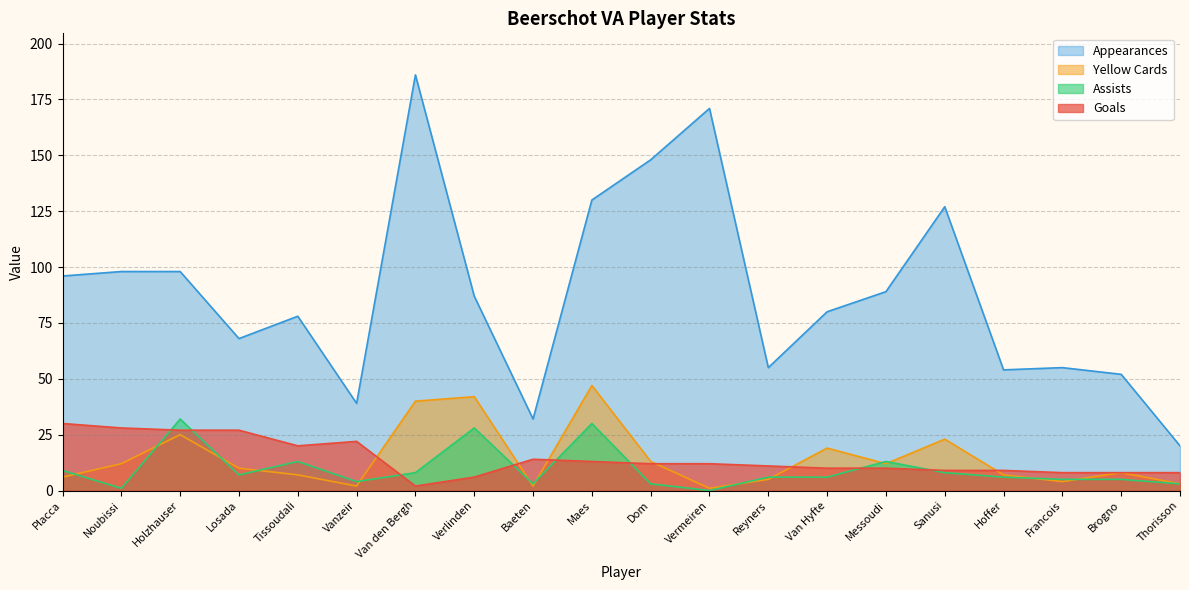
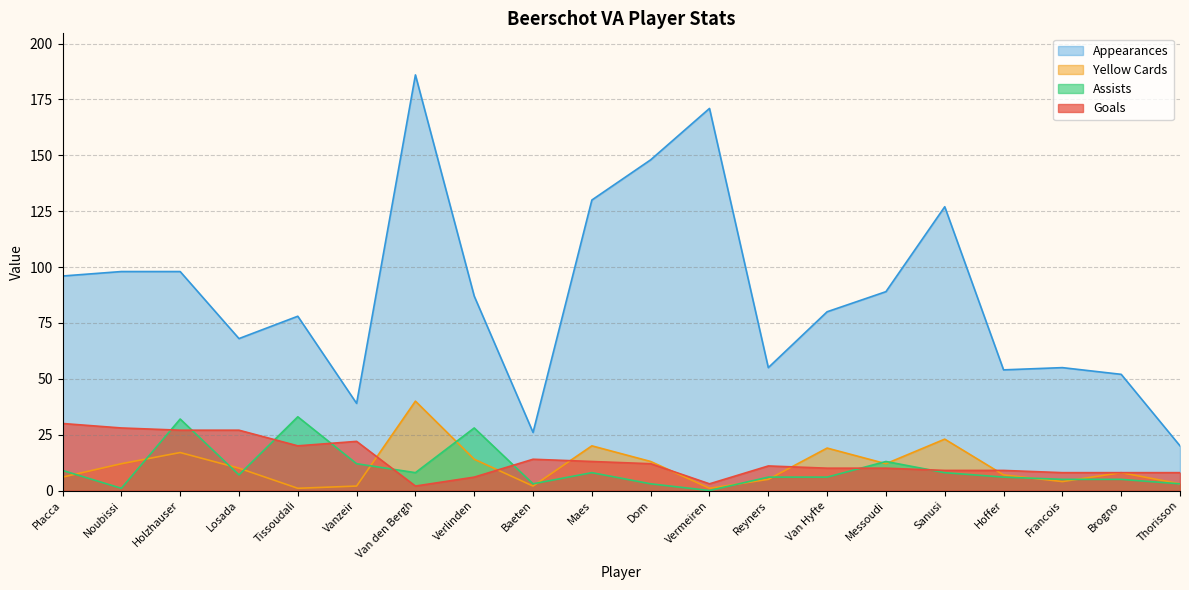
  {
    "Appearances": {
      "Placca": 96,
      "Noubissi": 98,
      "Holzhauser": 98,
      "Losada": 68,
      "Tissoudali": 78,
      "Vanzeir": 39,
      "Van den Bergh": 186,
      "Verlinden": 87,
-     "Baeten": 32,
+     "Baeten": 26,
      "Maes": 130,
      "Dom": 148,
      "Vermeiren": 171,
      "Reyners": 55,
      "Van Hyfte": 80,
      "Messoudi": 89,
      "Sanusi": 127,
      "Hoffer": 54,
      "Francois": 55,
      "Brogno": 52,
      "Thorisson": 20
    },
    "Yellow Cards": {
      "Placca": 6,
      "Noubissi": 12,
-     "Holzhauser": 25,
+     "Holzhauser": 17,
      "Losada": 10,
-     "Tissoudali": 7,
+     "Tissoudali": 1,
      "Vanzeir": 2,
      "Van den Bergh": 40,
-     "Verlinden": 42,
-     "Maes": 47,
+     "Verlinden": 14,
+     "Maes": 20,
      "Van Hyfte": 19,
      "Sanusi": 23
    },
    "Assists": {
      "Placca": 9,
      "Noubissi": 1,
      "Holzhauser": 32,
      "Losada": 7,
-     "Tissoudali": 13,
-     "Vanzeir": 4,
+     "Tissoudali": 33,
+     "Vanzeir": 12,
      "Van den Bergh": 8,
      "Verlinden": 28,
-     "Maes": 30,
+     "Maes": 8,
      "Dom": 3,
      "Van Hyfte": 6,
      "Brogno": 5
    },
    "Goals": {
      "Placca": 30,
      "Noubissi": 28,
      "Holzhauser": 27,
      "Losada": 27,
      "Tissoudali": 20,
      "Vanzeir": 22,
      "Van den Bergh": 2,
      "Verlinden": 6,
      "Baeten": 14,
      "Maes": 13,
-     "Vermeiren": 12,
+     "Vermeiren": 3,
      "Reyners": 11,
      "Van Hyfte": 10,
      "Messoudi": 10,
      "Hoffer": 9,
      "Francois": 8,
      "Thorisson": 8
    }
  }
